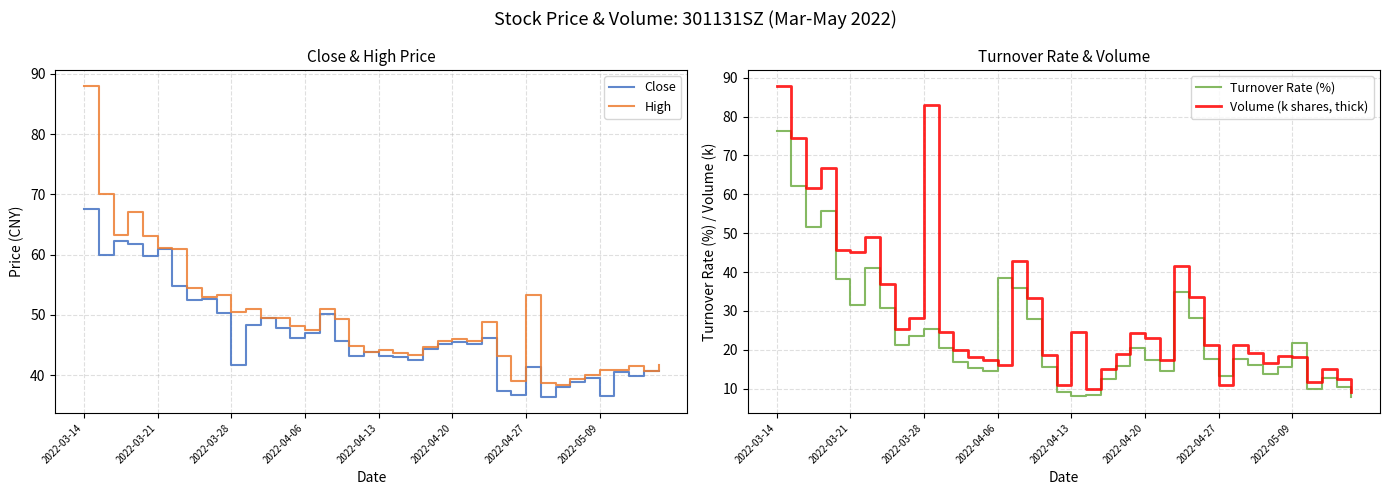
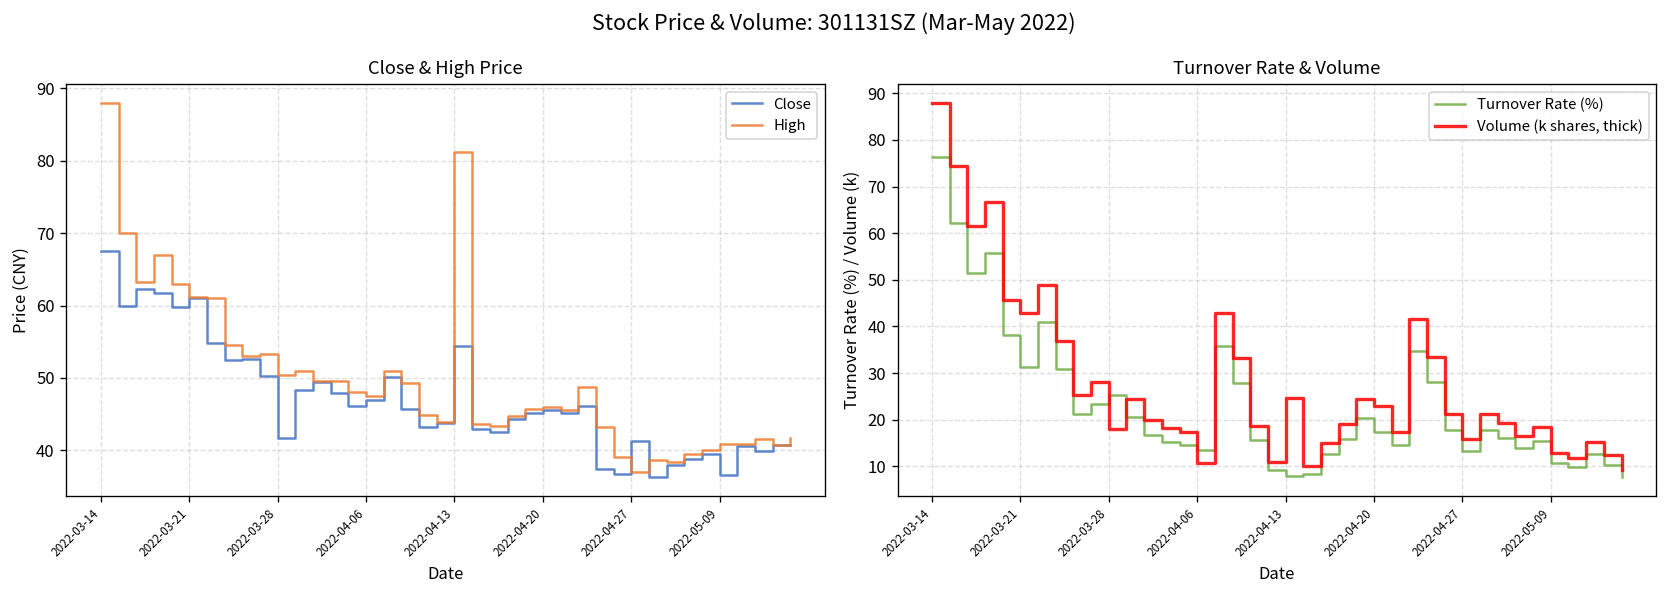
  {
    "Close & High Price": {
      "Close": {
        "2022-03-14": 68,
        "2022-03-28": 42,
        "2022-04-06": 47,
-       "2022-04-13": 43,
+       "2022-04-13": 54,
        "2022-04-20": 46,
        "2022-04-27": 41,
        "2022-05-09": 37
      },
      "High": {
        "2022-03-14": 88,
        "2022-03-28": 50,
        "2022-04-06": 47,
-       "2022-04-13": 44,
+       "2022-04-13": 81,
        "2022-04-20": 46,
-       "2022-04-27": 53,
+       "2022-04-27": 37,
        "2022-05-09": 41
      }
    },
    "Turnover Rate & Volume": {
      "Turnover Rate (%)": {
        "2022-03-14": 76,
        "2022-03-21": 31,
        "2022-03-28": 25,
-       "2022-04-06": 39,
+       "2022-04-06": 13,
        "2022-04-13": 8,
        "2022-04-20": 17,
        "2022-04-27": 13,
-       "2022-05-09": 22
+       "2022-05-09": 11
      },
      "Volume (k shares, thick)": {
        "2022-03-14": 88,
-       "2022-03-21": 45,
-       "2022-03-28": 83,
-       "2022-04-06": 16,
+       "2022-03-21": 43,
+       "2022-03-28": 18,
+       "2022-04-06": 11,
        "2022-04-13": 25,
        "2022-04-20": 23,
-       "2022-04-27": 11,
-       "2022-05-09": 18
+       "2022-04-27": 16,
+       "2022-05-09": 13
      }
    }
  }
